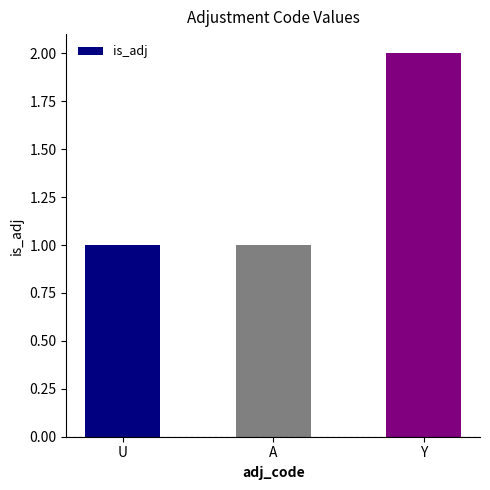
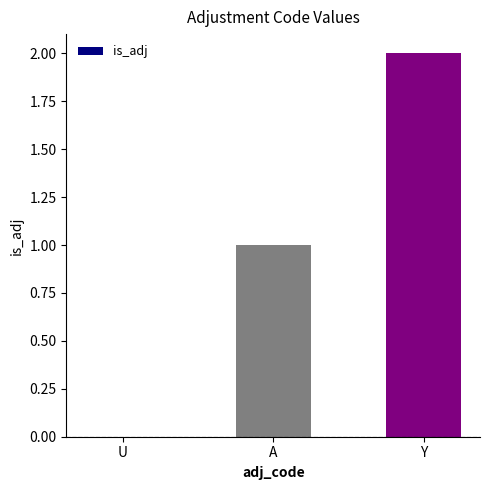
  {
-   "U": 1,
+   "U": 0,
    "A": 1,
    "Y": 2
  }
